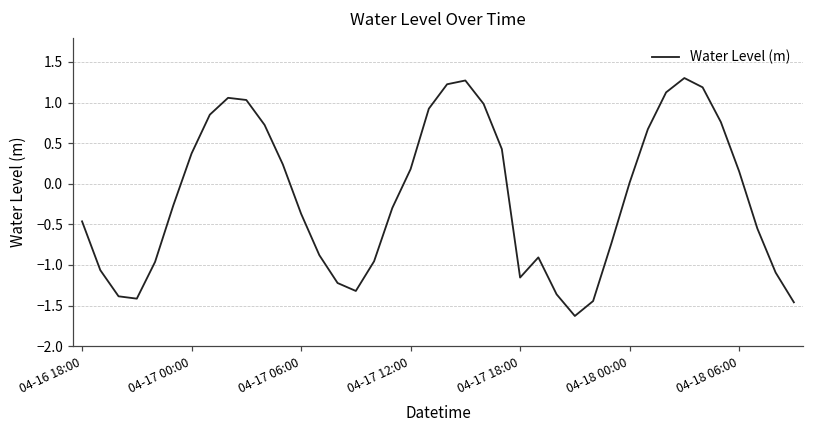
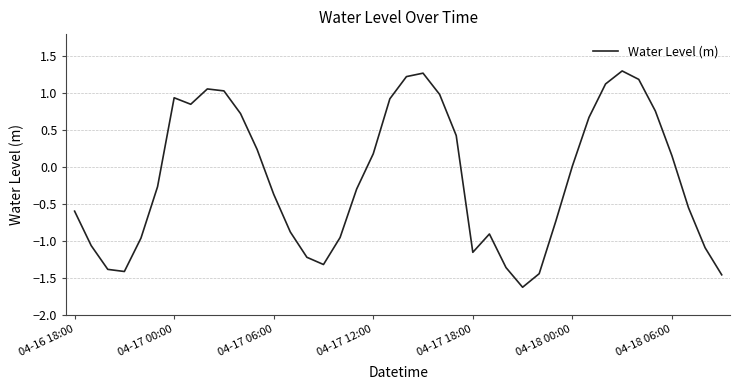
  {
-   "04-16 18:00": -0.5,
-   "04-17 00:00": 0.4,
+   "04-16 18:00": -0.6,
+   "04-17 00:00": 0.9,
    "04-17 06:00": -0.4,
    "04-17 12:00": 0.2,
    "04-17 18:00": -1.2,
    "04-18 00:00": 0.0,
    "04-18 06:00": 0.2
  }
